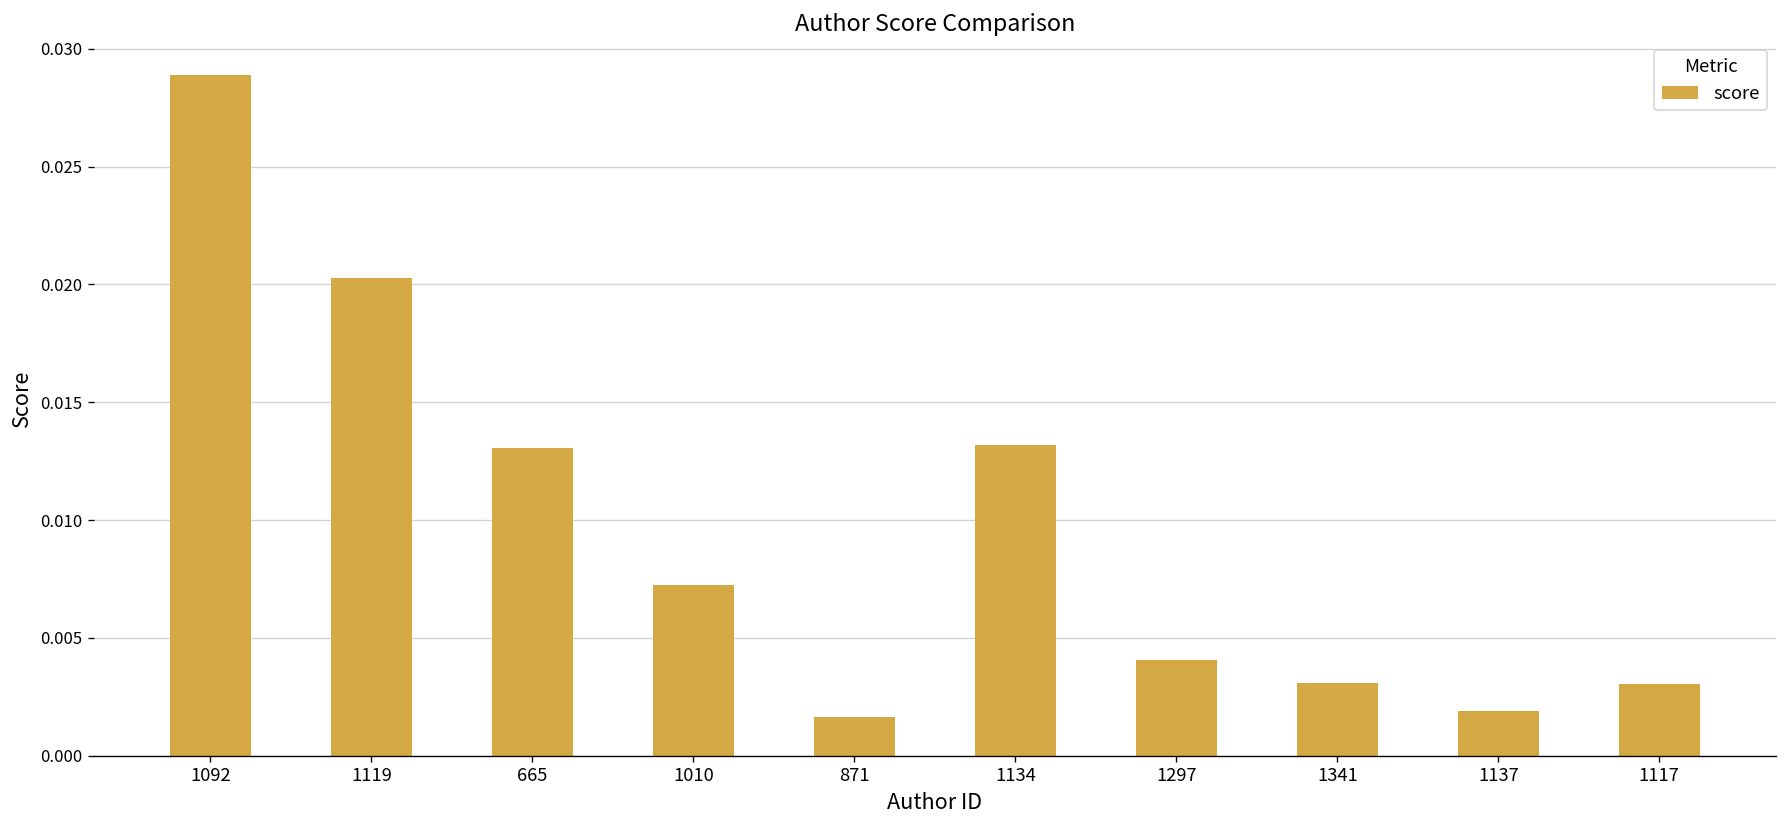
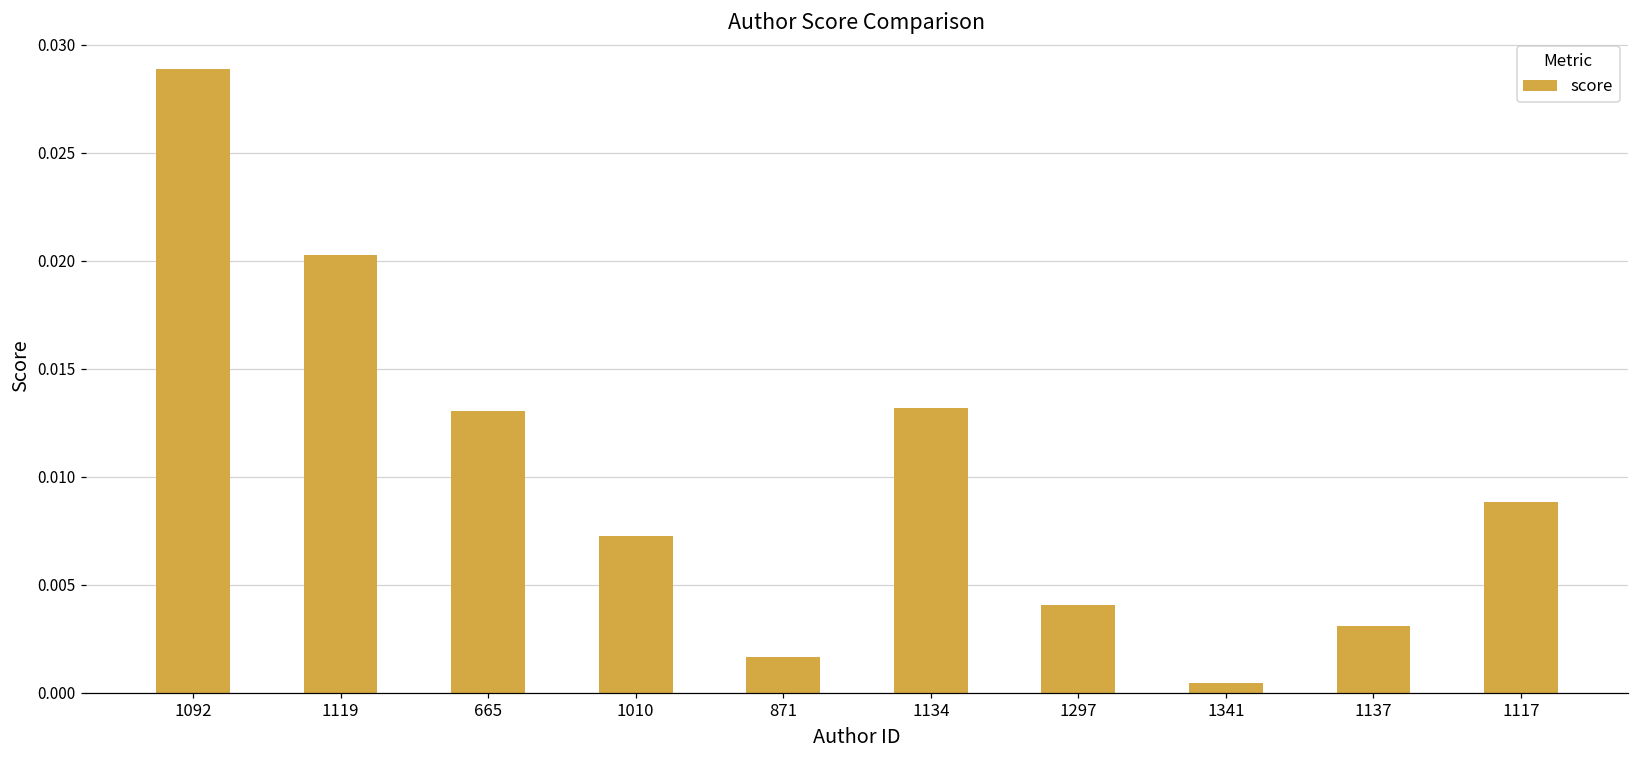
  {
    "1092": 0.0289,
    "1119": 0.0203,
    "665": 0.0131,
    "1010": 0.0073,
    "871": 0.0016,
    "1134": 0.0132,
    "1297": 0.0040,
-   "1341": 0.0031,
-   "1137": 0.0019,
-   "1117": 0.0030
+   "1341": 0.0004,
+   "1137": 0.0031,
+   "1117": 0.0088
  }
